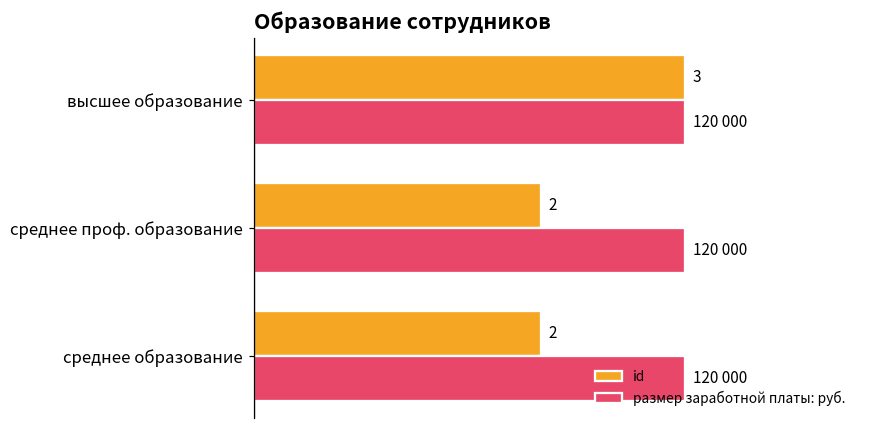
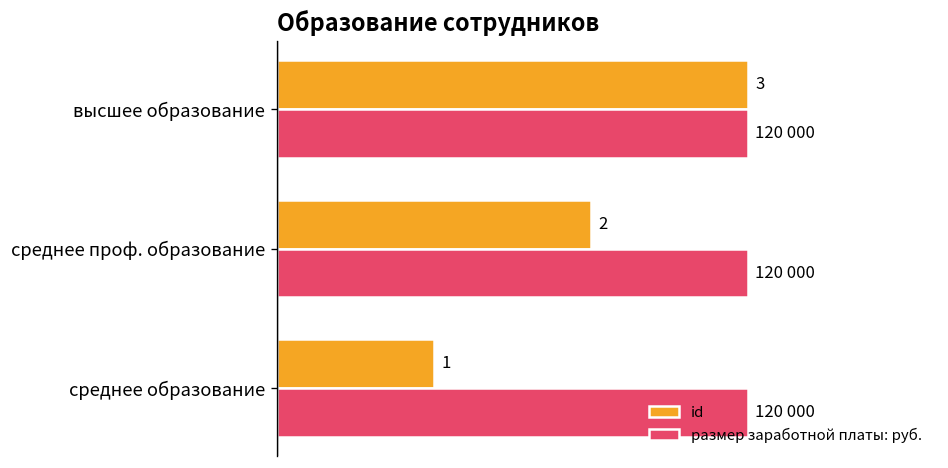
  {
    "id": {
      "высшее образование": 3,
      "среднее проф. образование": 2,
-     "среднее образование": 2
+     "среднее образование": 1
    }
  }
